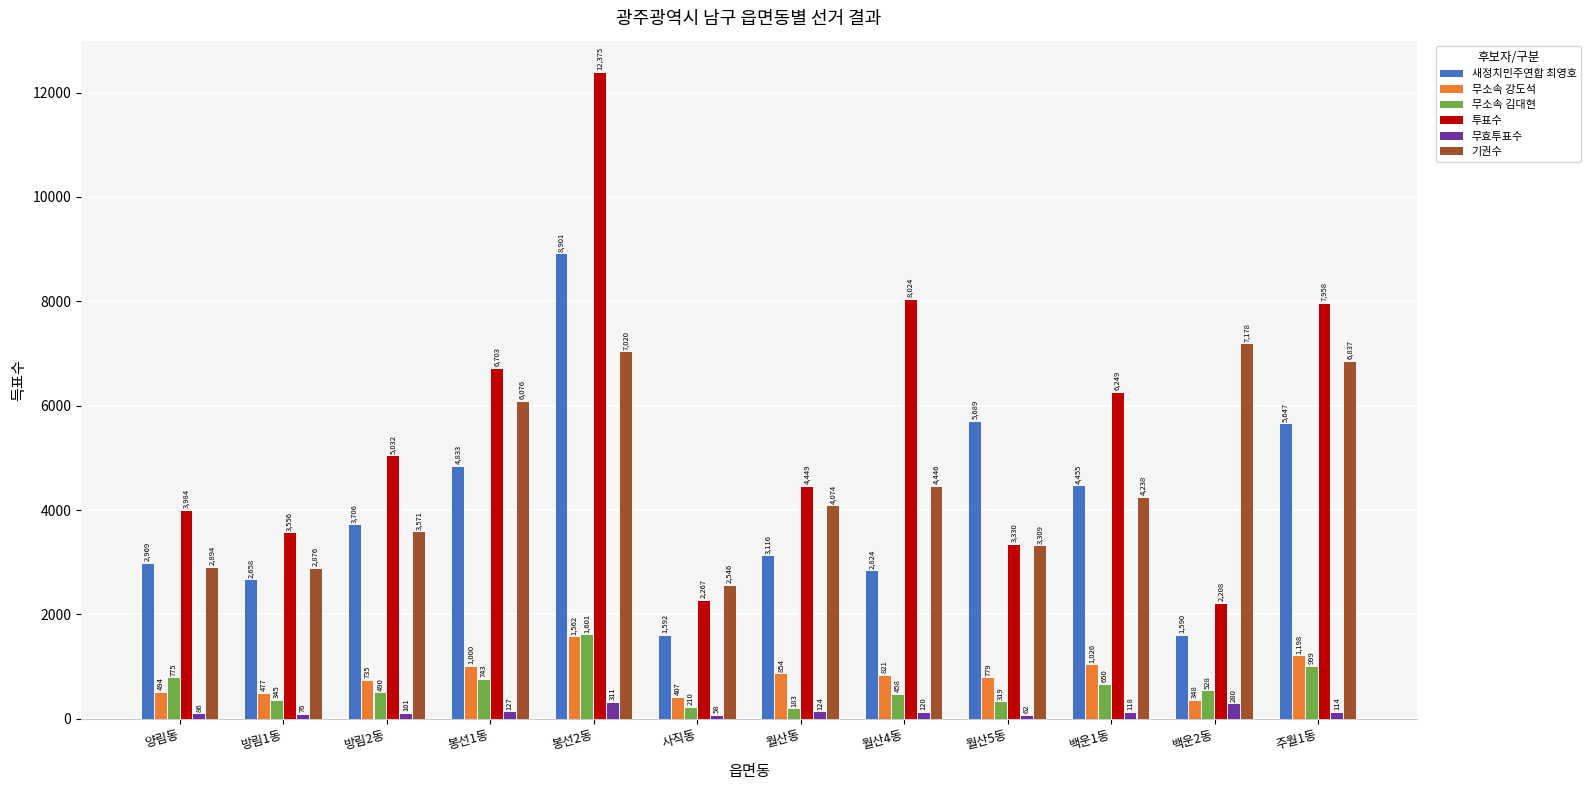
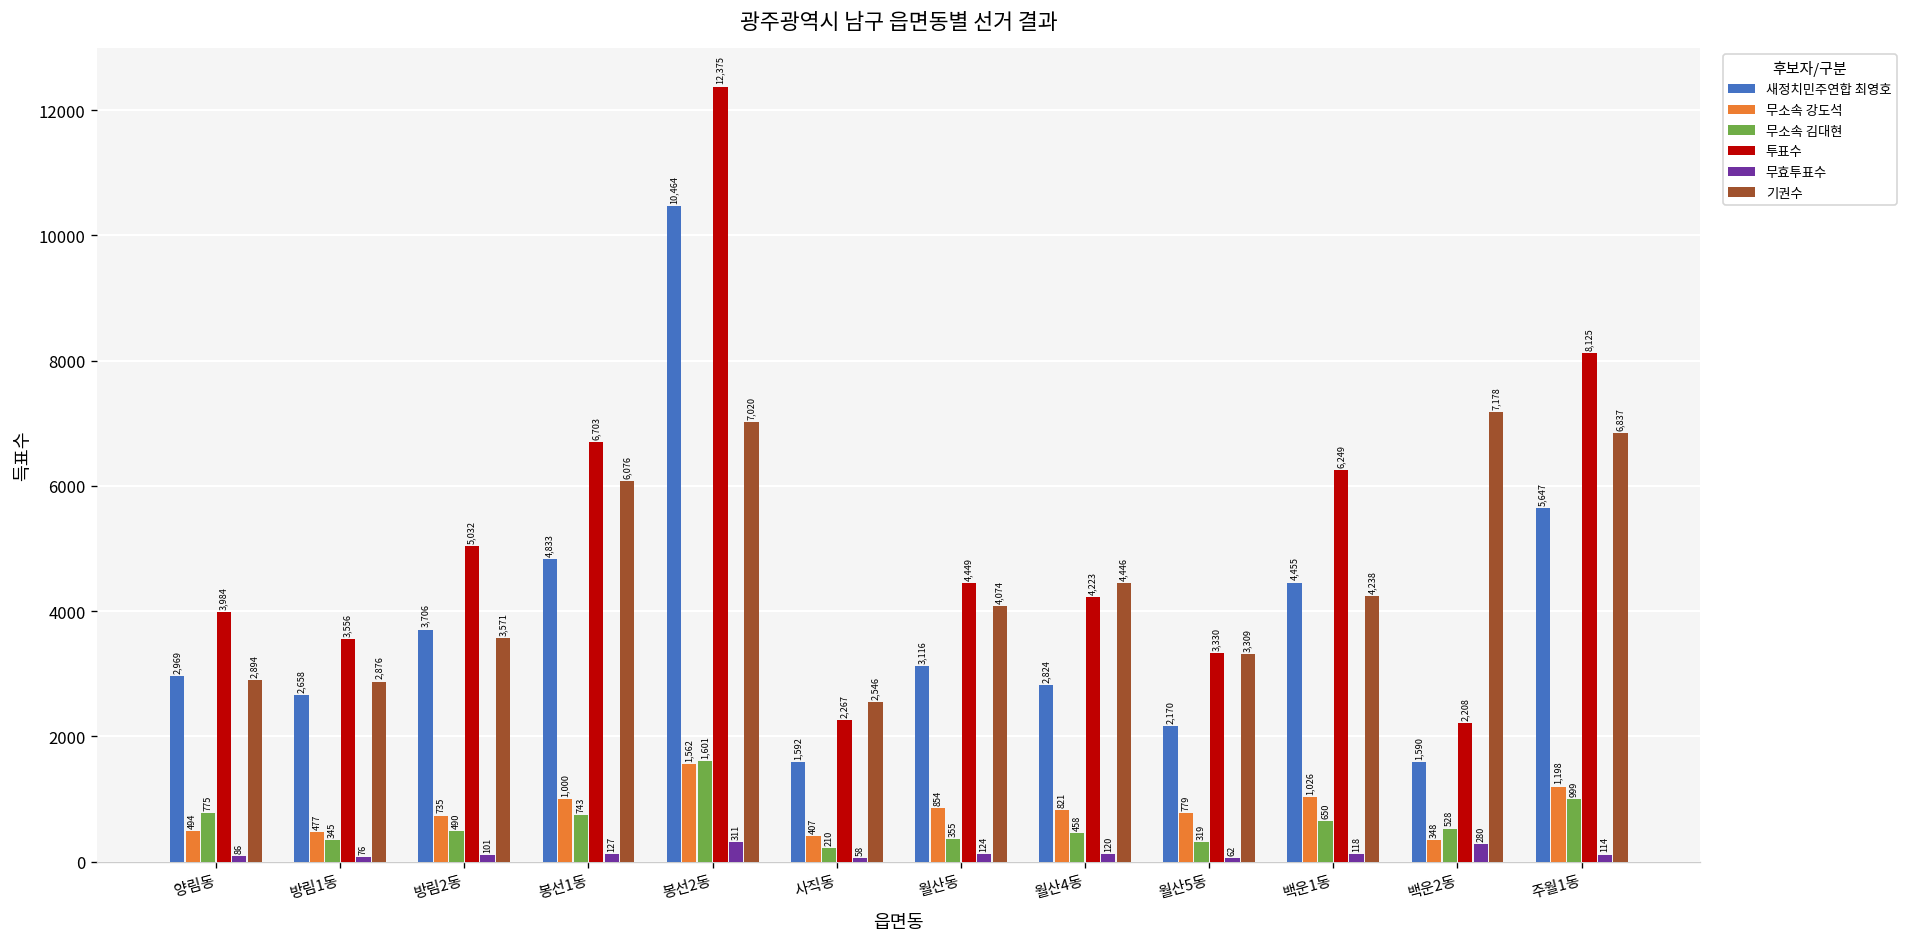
  {
    "새정치민주연합 최영호": {
      "양림동": "2,969",
      "방림1동": "2,658",
      "방림2동": "3,706",
      "봉선1동": "4,833",
-     "봉선2동": "8,901",
+     "봉선2동": "10,464",
      "사직동": "1,592",
      "월산동": "3,116",
      "월산4동": "2,824",
-     "월산5동": "5,689",
+     "월산5동": "2,170",
      "백운1동": "4,455",
      "백운2동": "1,590",
      "주월1동": "5,647"
    },
    "무소속 강도석": {
      "양림동": "494",
      "방림1동": "477",
      "방림2동": "735",
      "봉선1동": "1,000",
      "봉선2동": "1,562",
      "사직동": "407",
      "월산동": "854",
      "월산4동": "821",
      "월산5동": "779",
      "백운1동": "1,026",
      "백운2동": "348",
      "주월1동": "1,198"
    },
    "무소속 김대현": {
      "양림동": "775",
      "방림1동": "345",
      "방림2동": "490",
      "봉선1동": "743",
      "봉선2동": "1,601",
      "사직동": "210",
-     "월산동": "183",
+     "월산동": "355",
      "월산4동": "458",
      "월산5동": "319",
      "백운1동": "650",
      "백운2동": "528",
      "주월1동": "999"
    },
    "투표수": {
      "양림동": "3,984",
      "방림1동": "3,556",
      "방림2동": "5,032",
      "봉선1동": "6,703",
      "봉선2동": "12,375",
      "사직동": "2,267",
      "월산동": "4,449",
-     "월산4동": "8,024",
+     "월산4동": "4,223",
      "월산5동": "3,330",
      "백운1동": "6,249",
      "백운2동": "2,208",
-     "주월1동": "7,958"
+     "주월1동": "8,125"
    },
    "무효투표수": {
      "양림동": "86",
      "방림1동": "76",
      "방림2동": "101",
      "봉선1동": "127",
      "봉선2동": "311",
      "사직동": "58",
      "월산동": "124",
      "월산4동": "120",
      "월산5동": "62",
      "백운1동": "118",
      "백운2동": "280",
      "주월1동": "114"
    },
    "기권수": {
      "양림동": "2,894",
      "방림1동": "2,876",
      "방림2동": "3,571",
      "봉선1동": "6,076",
      "봉선2동": "7,020",
      "사직동": "2,546",
      "월산동": "4,074",
      "월산4동": "4,446",
      "월산5동": "3,309",
      "백운1동": "4,238",
      "백운2동": "7,178",
      "주월1동": "6,837"
    }
  }
